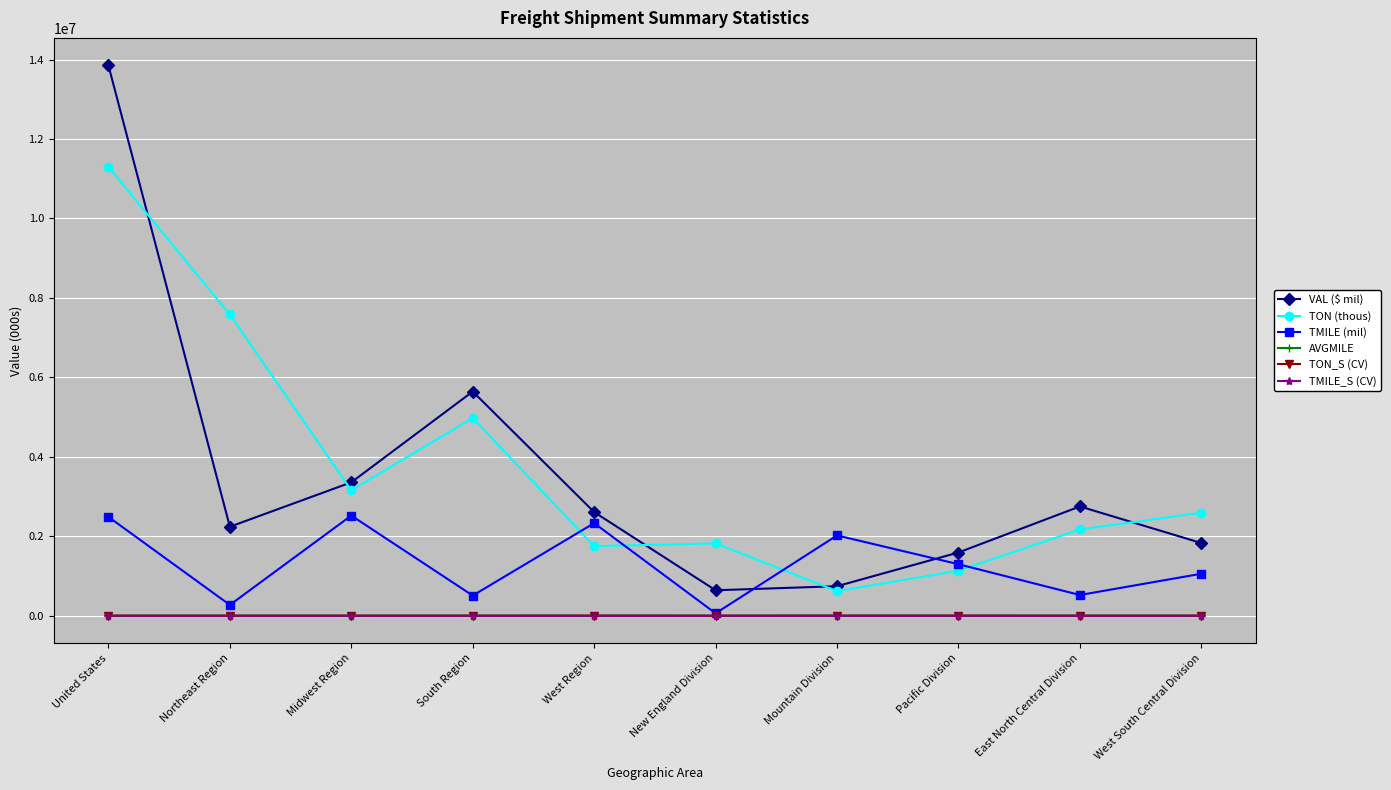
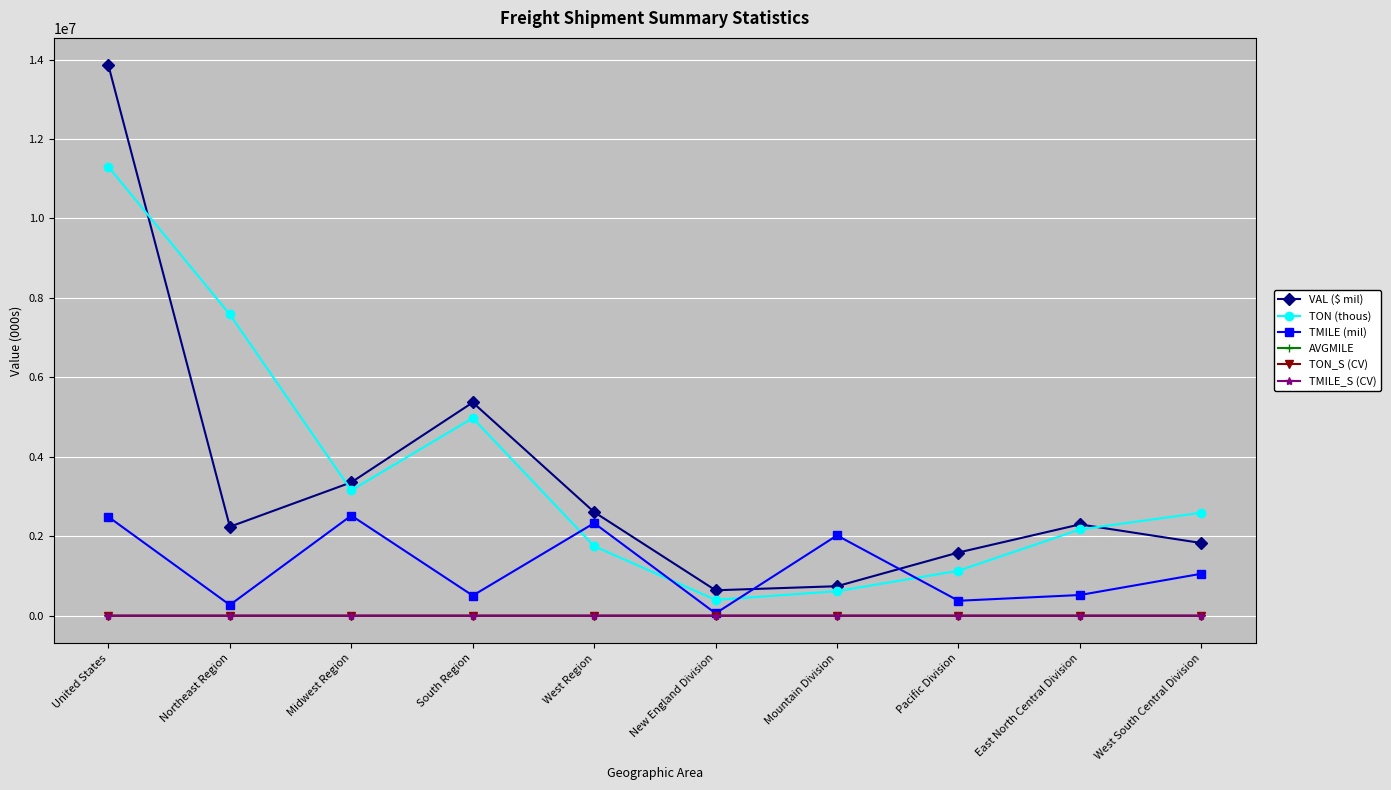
  {
    "VAL ($ mil)": {
      "United States": 13900000,
      "Northeast Region": 2200000,
      "Midwest Region": 3400000,
-     "South Region": 5600000,
+     "South Region": 5400000,
      "West Region": 2600000,
      "New England Division": 600000,
      "Mountain Division": 700000,
      "Pacific Division": 1600000,
-     "East North Central Division": 2800000,
+     "East North Central Division": 2300000,
      "West South Central Division": 1800000
    },
    "TON (thous)": {
      "United States": 11300000,
      "Northeast Region": 7600000,
      "Midwest Region": 3200000,
      "South Region": 5000000,
      "West Region": 1800000,
-     "New England Division": 1800000,
+     "New England Division": 400000,
      "Mountain Division": 600000,
      "Pacific Division": 1100000,
      "East North Central Division": 2200000,
      "West South Central Division": 2600000
    },
    "TMILE (mil)": {
      "United States": 2500000,
      "Northeast Region": 300000,
      "Midwest Region": 2500000,
      "South Region": 500000,
      "West Region": 2300000,
      "Mountain Division": 2000000,
-     "Pacific Division": 1300000,
+     "Pacific Division": 400000,
      "East North Central Division": 500000,
      "West South Central Division": 1100000
    },
    "TMILE_S (CV)": {
      "United States": 0,
      "Northeast Region": 0,
      "Midwest Region": 0,
      "South Region": 0,
      "West Region": 0,
      "Mountain Division": 0,
      "Pacific Division": 0,
      "East North Central Division": 0,
      "West South Central Division": 0
    }
  }
